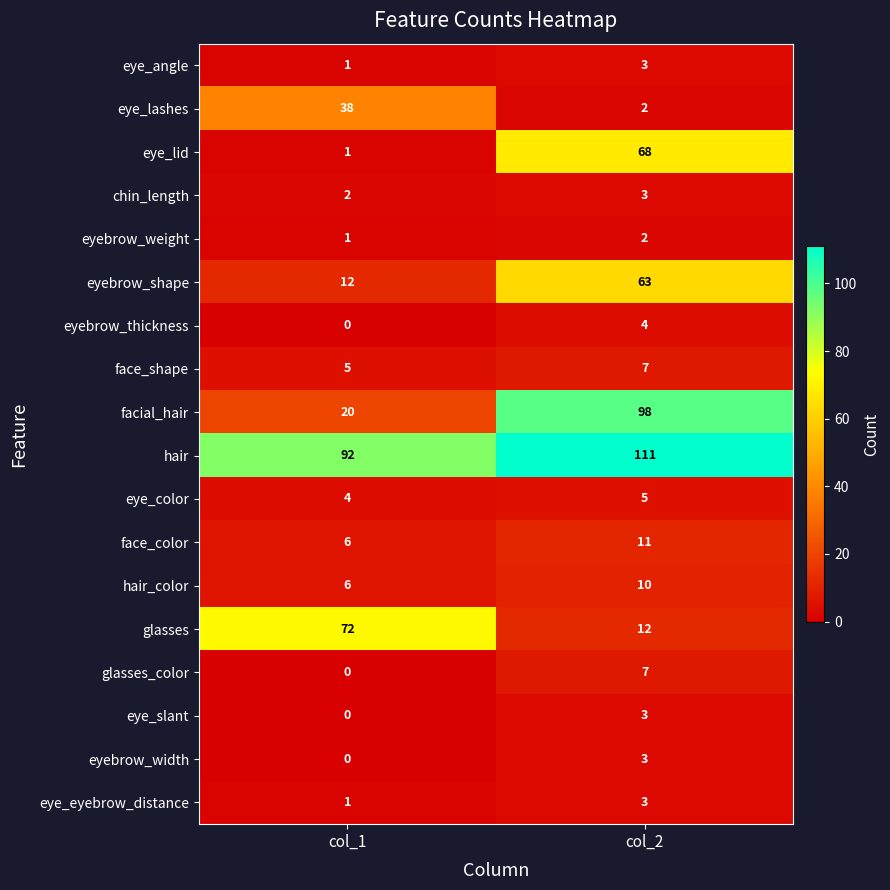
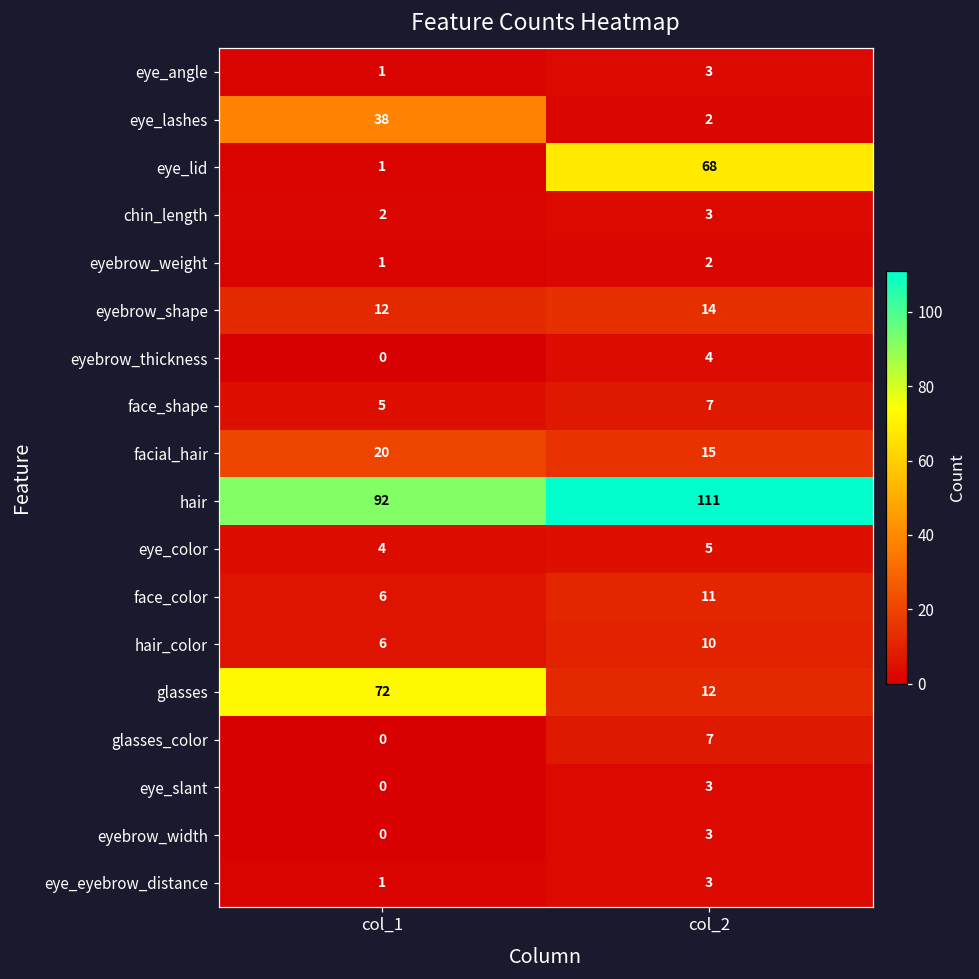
  {
    "eye_angle": {
      "col_1": 1,
      "col_2": 3
    },
    "eye_lashes": {
      "col_1": 38,
      "col_2": 2
    },
    "eye_lid": {
      "col_1": 1,
      "col_2": 68
    },
    "chin_length": {
      "col_1": 2,
      "col_2": 3
    },
    "eyebrow_weight": {
      "col_1": 1,
      "col_2": 2
    },
    "eyebrow_shape": {
      "col_1": 12,
-     "col_2": 63
+     "col_2": 14
    },
    "eyebrow_thickness": {
      "col_1": 0,
      "col_2": 4
    },
    "face_shape": {
      "col_1": 5,
      "col_2": 7
    },
    "facial_hair": {
      "col_1": 20,
-     "col_2": 98
+     "col_2": 15
    },
    "hair": {
      "col_1": 92,
      "col_2": 111
    },
    "eye_color": {
      "col_1": 4,
      "col_2": 5
    },
    "face_color": {
      "col_1": 6,
      "col_2": 11
    },
    "hair_color": {
      "col_1": 6,
      "col_2": 10
    },
    "glasses": {
      "col_1": 72,
      "col_2": 12
    },
    "glasses_color": {
      "col_1": 0,
      "col_2": 7
    },
    "eye_slant": {
      "col_1": 0,
      "col_2": 3
    },
    "eyebrow_width": {
      "col_1": 0,
      "col_2": 3
    },
    "eye_eyebrow_distance": {
      "col_1": 1,
      "col_2": 3
    }
  }
